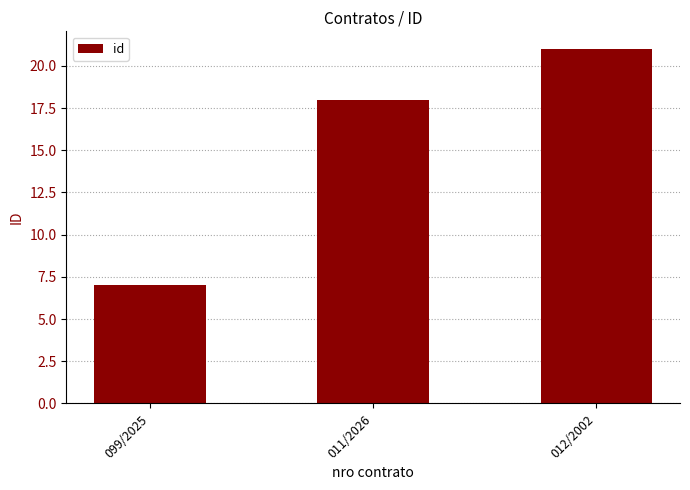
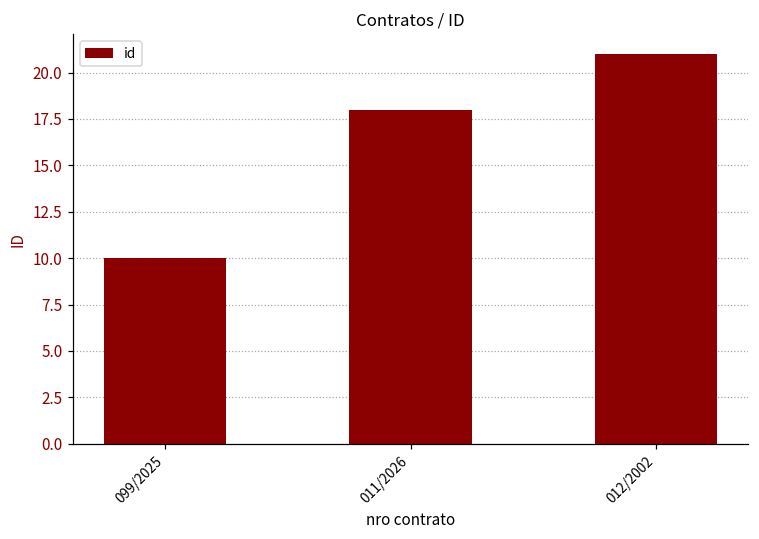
  {
-   "099/2025": 7,
+   "099/2025": 10,
    "011/2026": 18,
    "012/2002": 21
  }
